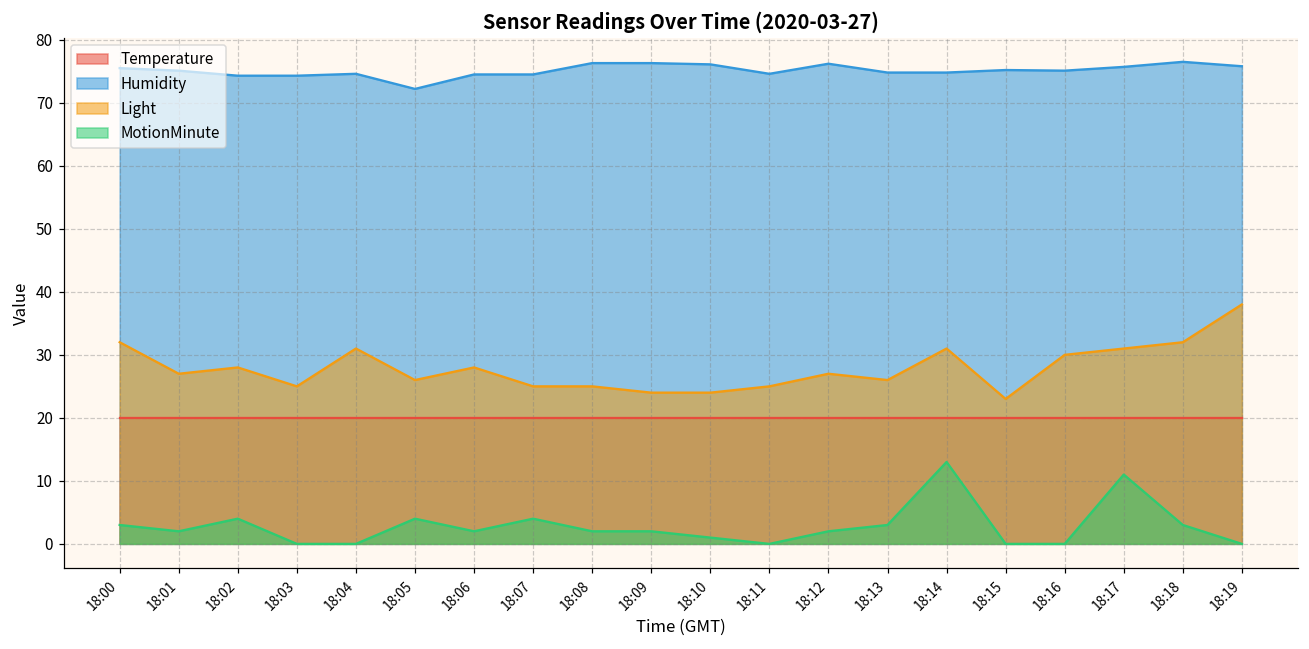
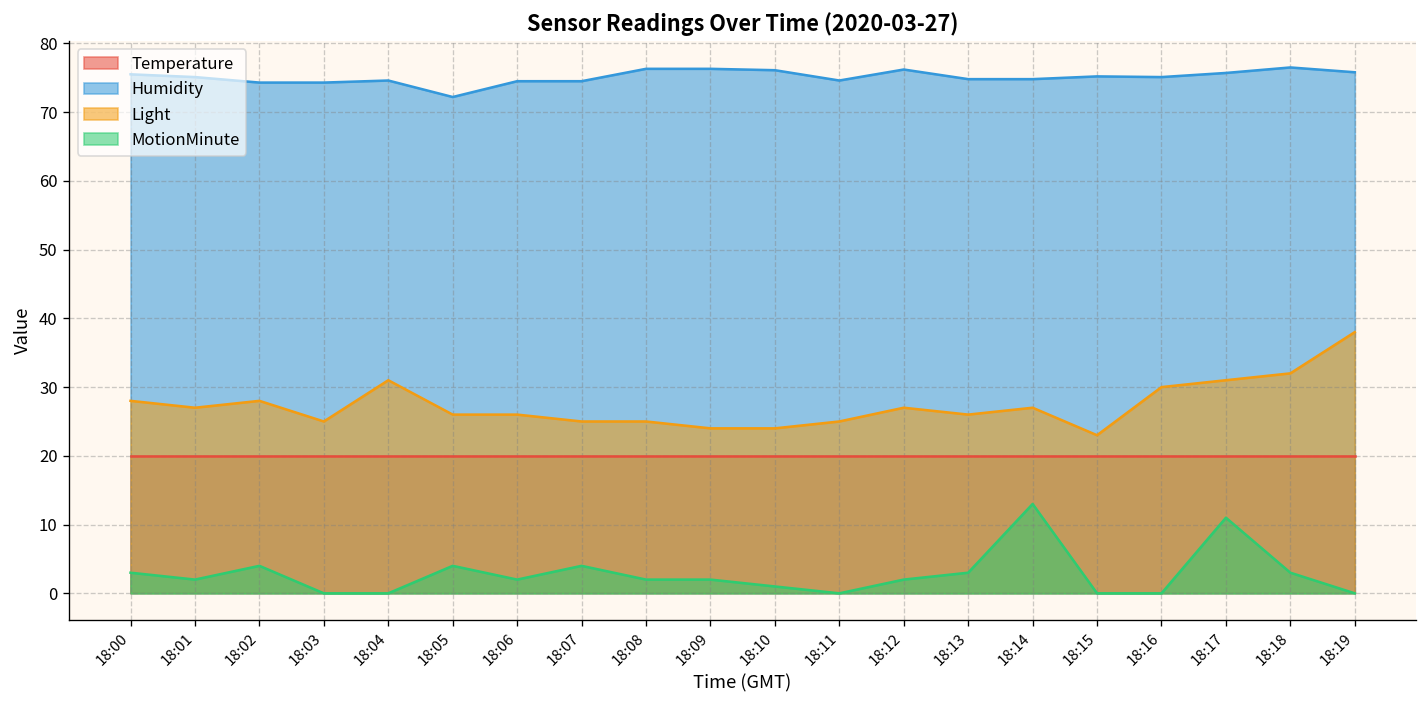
  {
    "Temperature": {
      "18:00": 20,
      "18:01": 20,
      "18:02": 20,
      "18:03": 20,
      "18:04": 20,
      "18:05": 20,
      "18:06": 20,
      "18:07": 20,
      "18:08": 20,
      "18:09": 20,
      "18:10": 20,
      "18:11": 20,
      "18:12": 20,
      "18:13": 20,
      "18:14": 20,
      "18:15": 20,
      "18:16": 20,
      "18:17": 20,
      "18:18": 20,
      "18:19": 20
    },
    "Humidity": {
      "18:02": 74,
      "18:03": 74,
      "18:04": 75,
      "18:05": 72,
      "18:06": 75,
      "18:07": 75,
      "18:08": 76,
      "18:09": 76,
      "18:10": 76,
      "18:11": 75,
      "18:12": 76,
      "18:13": 75,
      "18:14": 75,
      "18:15": 75,
      "18:16": 75,
      "18:17": 76,
      "18:18": 77,
      "18:19": 76
    },
    "Light": {
-     "18:00": 32,
+     "18:00": 28,
      "18:01": 27,
      "18:02": 28,
      "18:03": 25,
      "18:04": 31,
      "18:05": 26,
-     "18:06": 28,
+     "18:06": 26,
      "18:07": 25,
      "18:08": 25,
      "18:09": 24,
      "18:10": 24,
      "18:11": 25,
      "18:12": 27,
      "18:13": 26,
-     "18:14": 31,
+     "18:14": 27,
      "18:15": 23,
      "18:16": 30,
      "18:17": 31,
      "18:18": 32,
      "18:19": 38
    },
    "MotionMinute": {
      "18:00": 3,
      "18:01": 2,
      "18:02": 4,
      "18:03": 0,
      "18:04": 0,
      "18:05": 4,
      "18:06": 2,
      "18:07": 4,
      "18:08": 2,
      "18:09": 2,
      "18:10": 1,
      "18:11": 0,
      "18:12": 2,
      "18:13": 3,
      "18:14": 13,
      "18:15": 0,
      "18:16": 0,
      "18:17": 11,
      "18:18": 3,
      "18:19": 0
    }
  }
